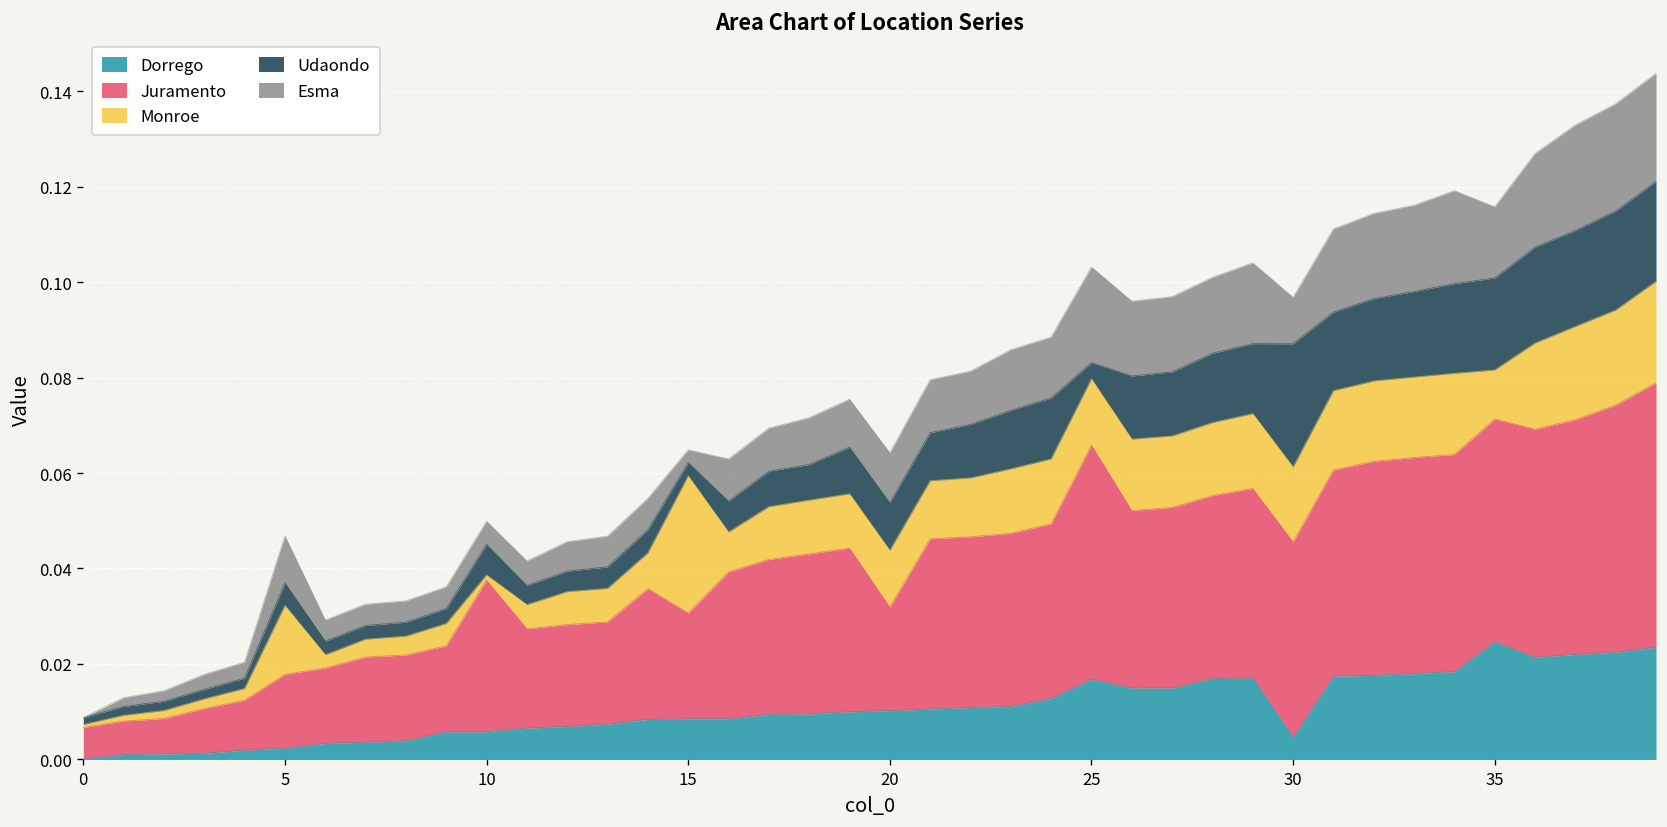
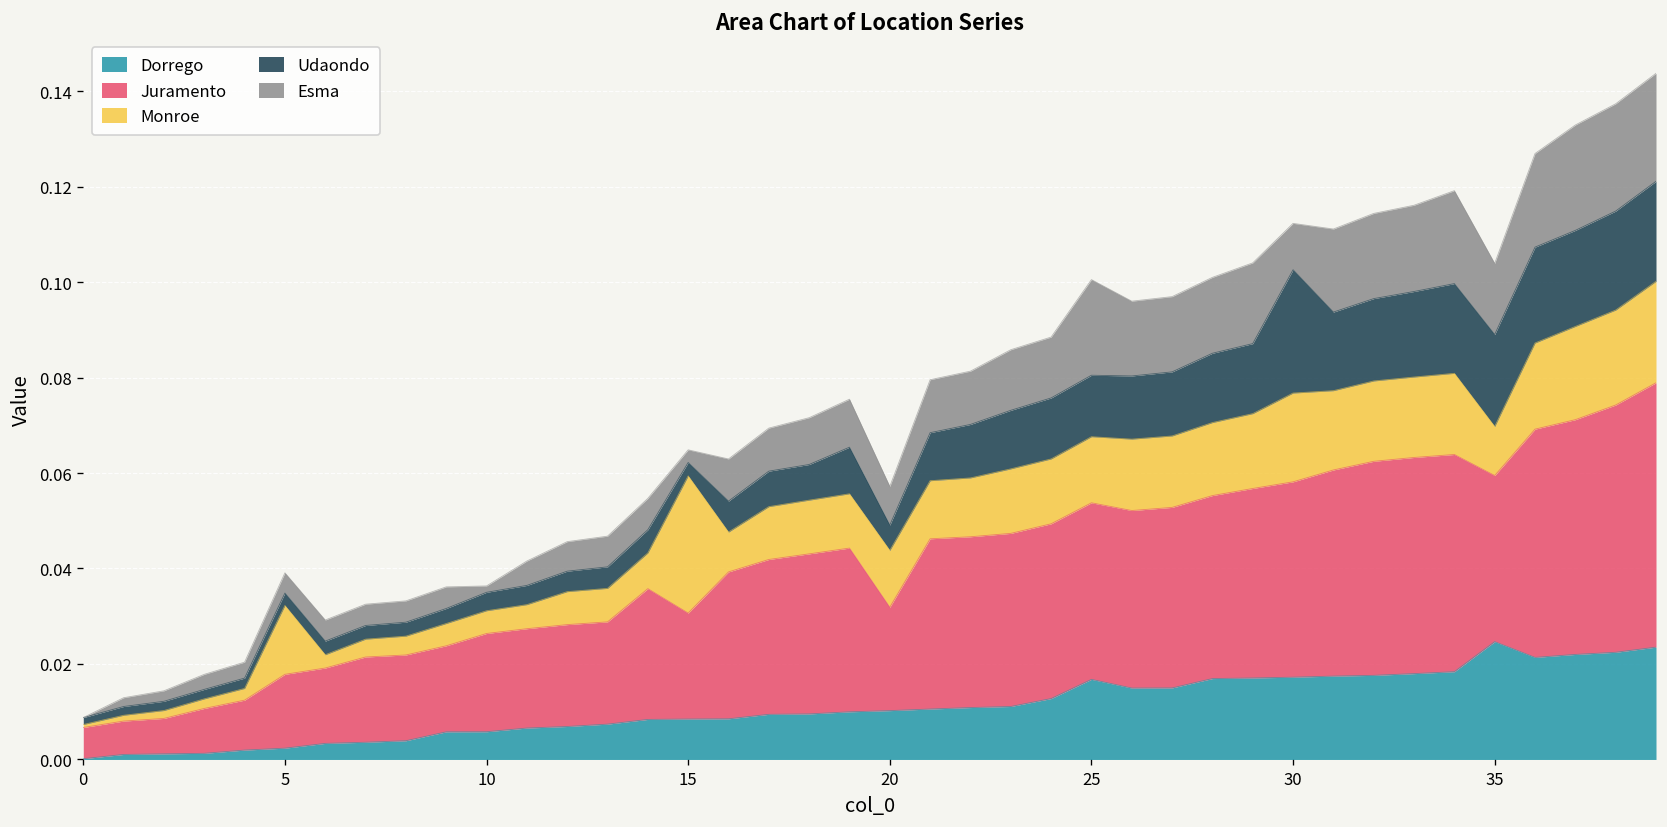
  {
    "Dorrego": {
      "0": 0.000,
      "5": 0.002,
      "10": 0.006,
      "15": 0.008,
      "20": 0.010,
      "25": 0.017,
-     "30": 0.005,
+     "30": 0.017,
      "35": 0.025
    },
    "Juramento": {
      "5": 0.015,
-     "10": 0.032,
+     "10": 0.021,
      "15": 0.022,
      "20": 0.022,
-     "25": 0.049,
+     "25": 0.037,
      "30": 0.041,
-     "35": 0.047
+     "35": 0.035
    },
    "Monroe": {
      "5": 0.014,
-     "10": 0.001,
+     "10": 0.005,
      "15": 0.029,
      "20": 0.012,
      "25": 0.014,
-     "30": 0.016,
+     "30": 0.019,
      "35": 0.010
    },
    "Udaondo": {
-     "5": 0.005,
-     "10": 0.006,
+     "5": 0.003,
+     "10": 0.004,
      "15": 0.003,
-     "20": 0.010,
-     "25": 0.003,
+     "20": 0.005,
+     "25": 0.013,
      "30": 0.026,
      "35": 0.019
    },
    "Esma": {
-     "5": 0.010,
-     "10": 0.005,
+     "5": 0.004,
+     "10": 0.001,
      "15": 0.003,
-     "20": 0.010,
+     "20": 0.008,
      "25": 0.020,
      "30": 0.010,
      "35": 0.015
    }
  }
